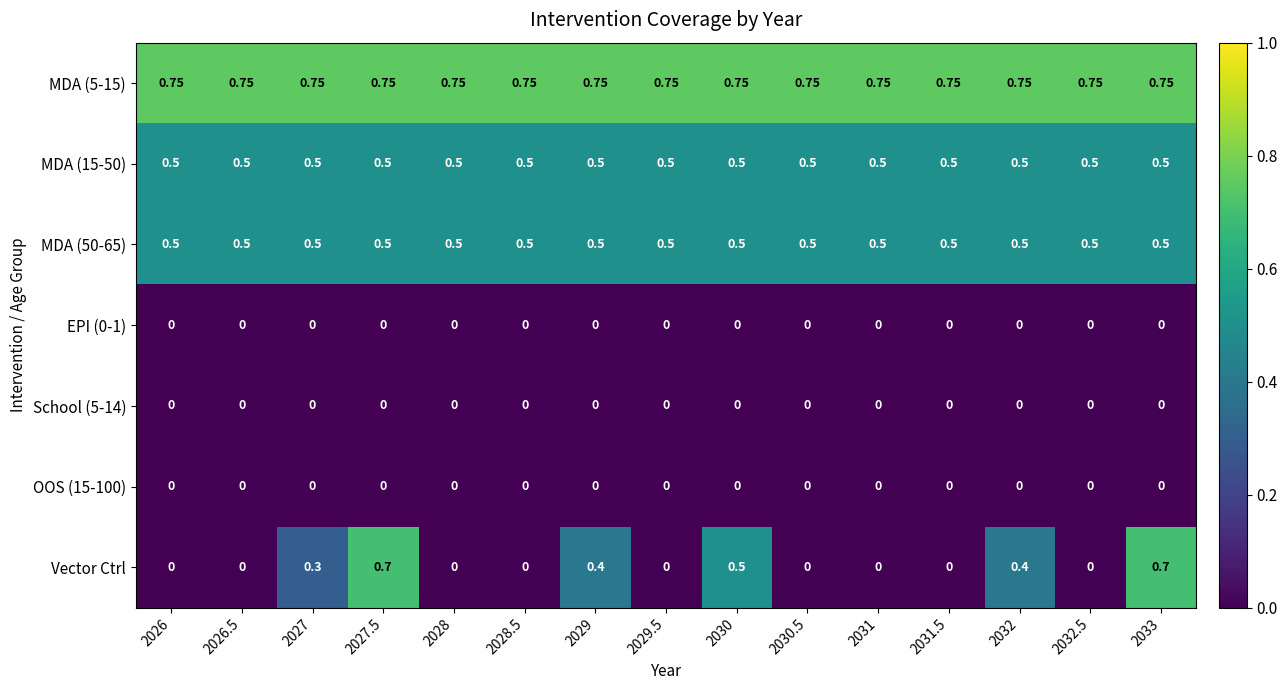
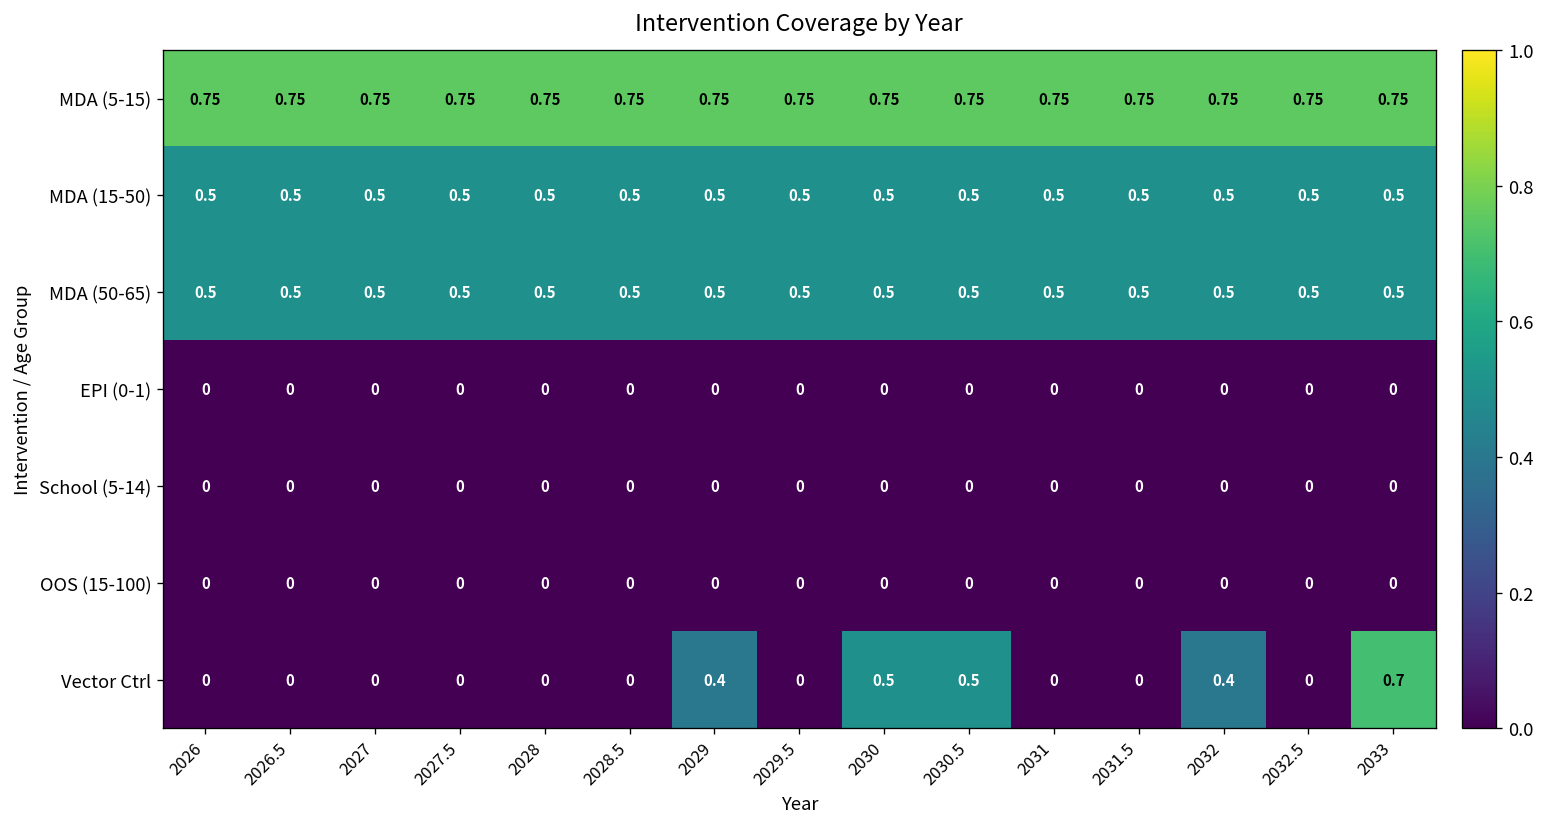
  {
    "MDA (5-15)": {
      "2026": 0.75,
      "2026.5": 0.75,
      "2027": 0.75,
      "2027.5": 0.75,
      "2028": 0.75,
      "2028.5": 0.75,
      "2029": 0.75,
      "2029.5": 0.75,
      "2030": 0.75,
      "2030.5": 0.75,
      "2031": 0.75,
      "2031.5": 0.75,
      "2032": 0.75,
      "2032.5": 0.75,
      "2033": 0.75
    },
    "MDA (15-50)": {
      "2026": 0.5,
      "2026.5": 0.5,
      "2027": 0.5,
      "2027.5": 0.5,
      "2028": 0.5,
      "2028.5": 0.5,
      "2029": 0.5,
      "2029.5": 0.5,
      "2030": 0.5,
      "2030.5": 0.5,
      "2031": 0.5,
      "2031.5": 0.5,
      "2032": 0.5,
      "2032.5": 0.5,
      "2033": 0.5
    },
    "MDA (50-65)": {
      "2026": 0.5,
      "2026.5": 0.5,
      "2027": 0.5,
      "2027.5": 0.5,
      "2028": 0.5,
      "2028.5": 0.5,
      "2029": 0.5,
      "2029.5": 0.5,
      "2030": 0.5,
      "2030.5": 0.5,
      "2031": 0.5,
      "2031.5": 0.5,
      "2032": 0.5,
      "2032.5": 0.5,
      "2033": 0.5
    },
    "EPI (0-1)": {
      "2026": 0,
      "2026.5": 0,
      "2027": 0,
      "2027.5": 0,
      "2028": 0,
      "2028.5": 0,
      "2029": 0,
      "2029.5": 0,
      "2030": 0,
      "2030.5": 0,
      "2031": 0,
      "2031.5": 0,
      "2032": 0,
      "2032.5": 0,
      "2033": 0
    },
    "School (5-14)": {
      "2026": 0,
      "2026.5": 0,
      "2027": 0,
      "2027.5": 0,
      "2028": 0,
      "2028.5": 0,
      "2029": 0,
      "2029.5": 0,
      "2030": 0,
      "2030.5": 0,
      "2031": 0,
      "2031.5": 0,
      "2032": 0,
      "2032.5": 0,
      "2033": 0
    },
    "OOS (15-100)": {
      "2026": 0,
      "2026.5": 0,
      "2027": 0,
      "2027.5": 0,
      "2028": 0,
      "2028.5": 0,
      "2029": 0,
      "2029.5": 0,
      "2030": 0,
      "2030.5": 0,
      "2031": 0,
      "2031.5": 0,
      "2032": 0,
      "2032.5": 0,
      "2033": 0
    },
    "Vector Ctrl": {
      "2026": 0,
      "2026.5": 0,
-     "2027": 0.3,
-     "2027.5": 0.7,
+     "2027": 0,
+     "2027.5": 0,
      "2028": 0,
      "2028.5": 0,
      "2029": 0.4,
      "2029.5": 0,
      "2030": 0.5,
-     "2030.5": 0,
+     "2030.5": 0.5,
      "2031": 0,
      "2031.5": 0,
      "2032": 0.4,
      "2032.5": 0,
      "2033": 0.7
    }
  }
